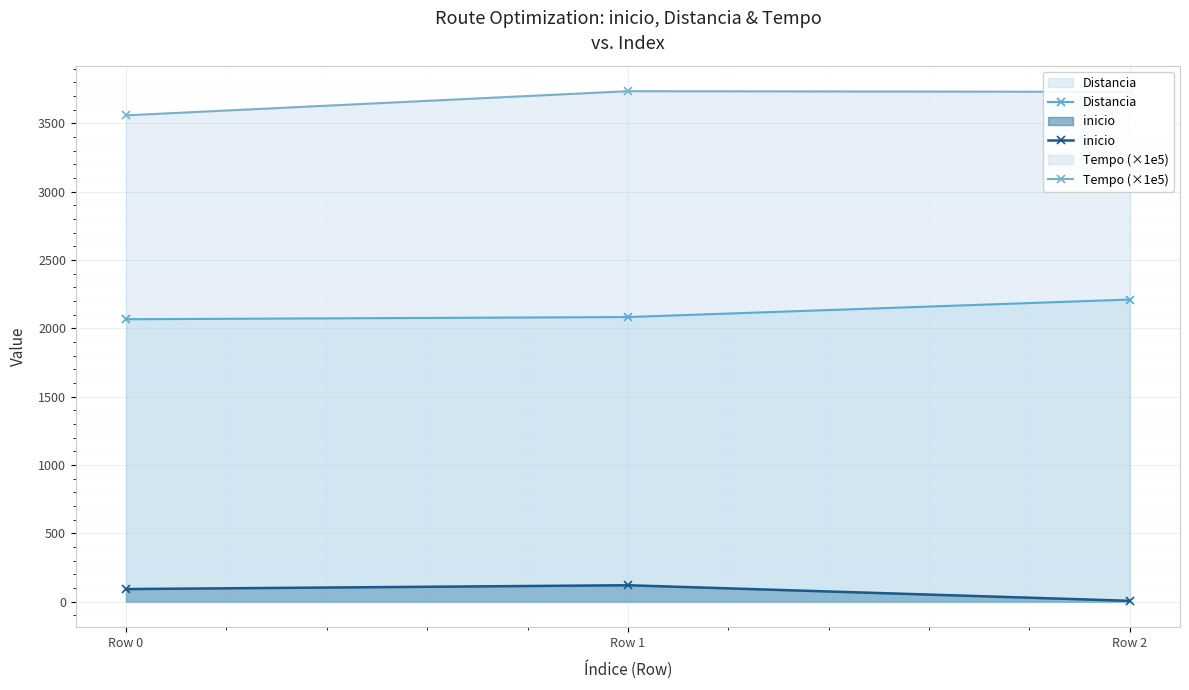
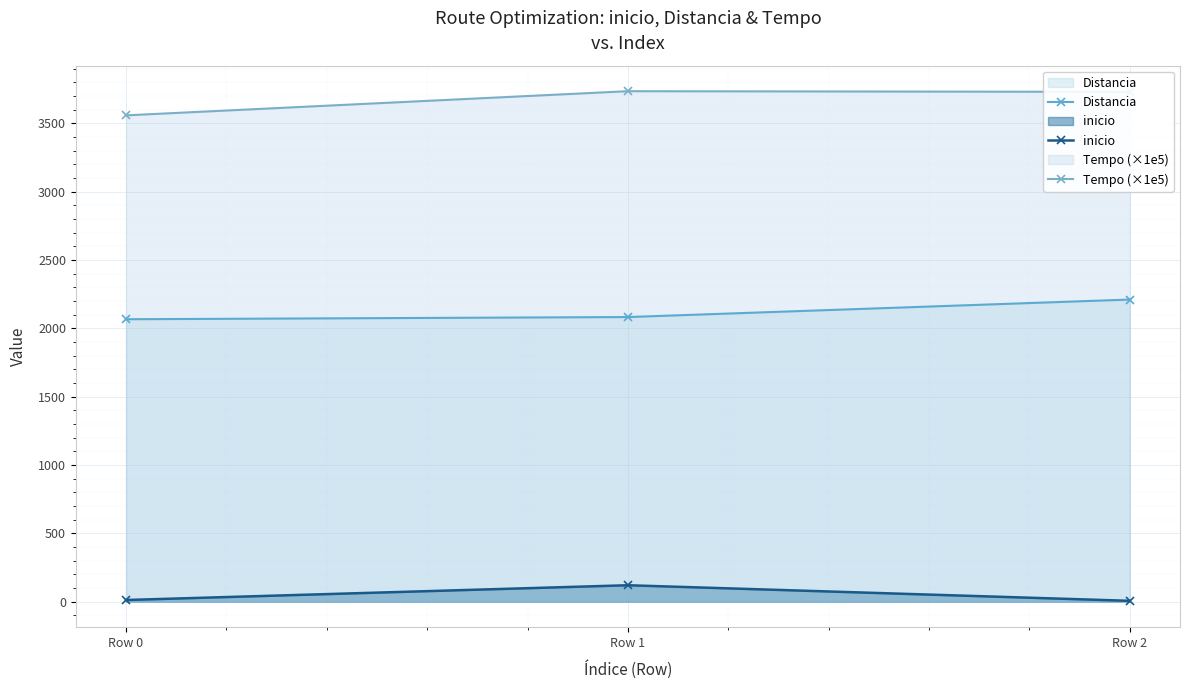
  {
    "inicio": {
-     "Row 0": 90,
+     "Row 0": 10,
      "Row 1": 120,
      "Row 2": 10
    }
  }
